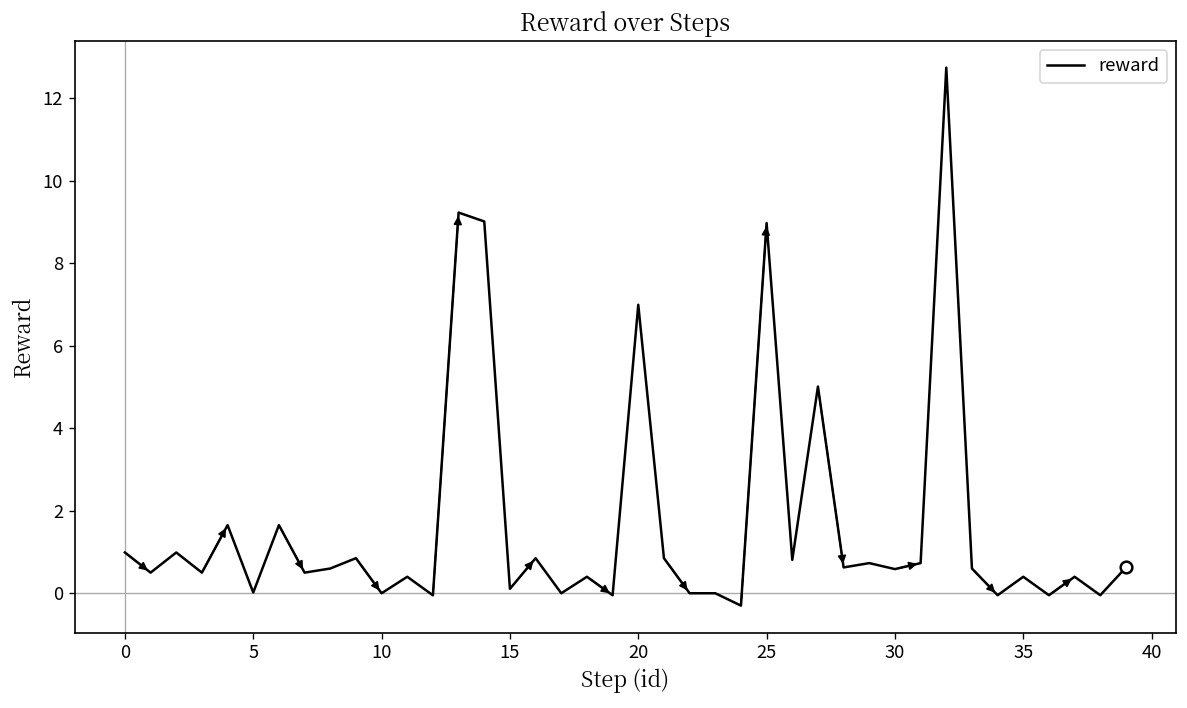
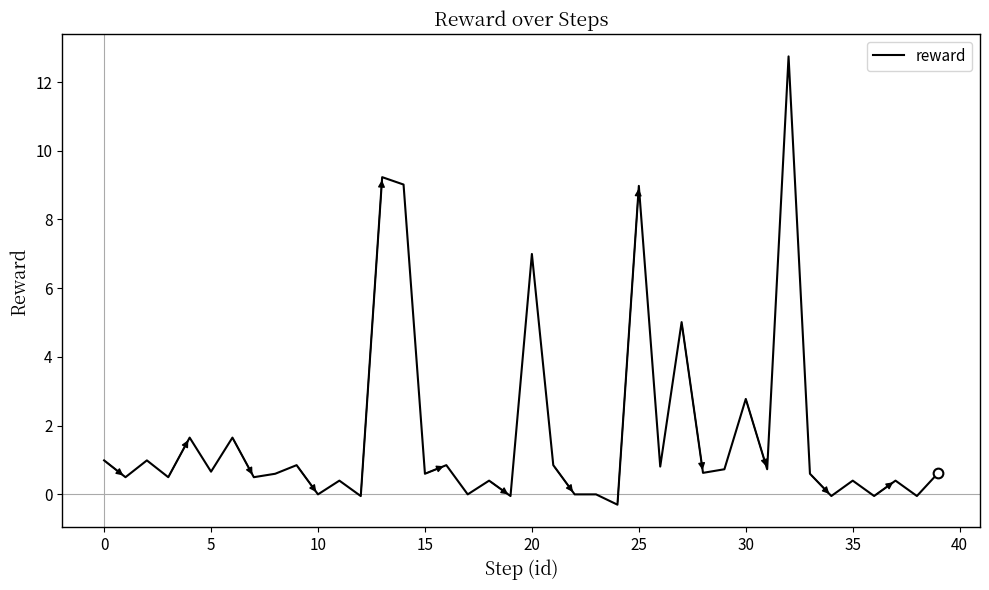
  {
    "reward": {
      "0": 1.0,
-     "5": 0.0,
+     "5": 0.7,
      "10": 0.0,
-     "15": 0.1,
+     "15": 0.6,
      "20": 7.0,
      "25": 9.0,
-     "30": 0.6,
+     "30": 2.8,
      "35": 0.4
    }
  }
